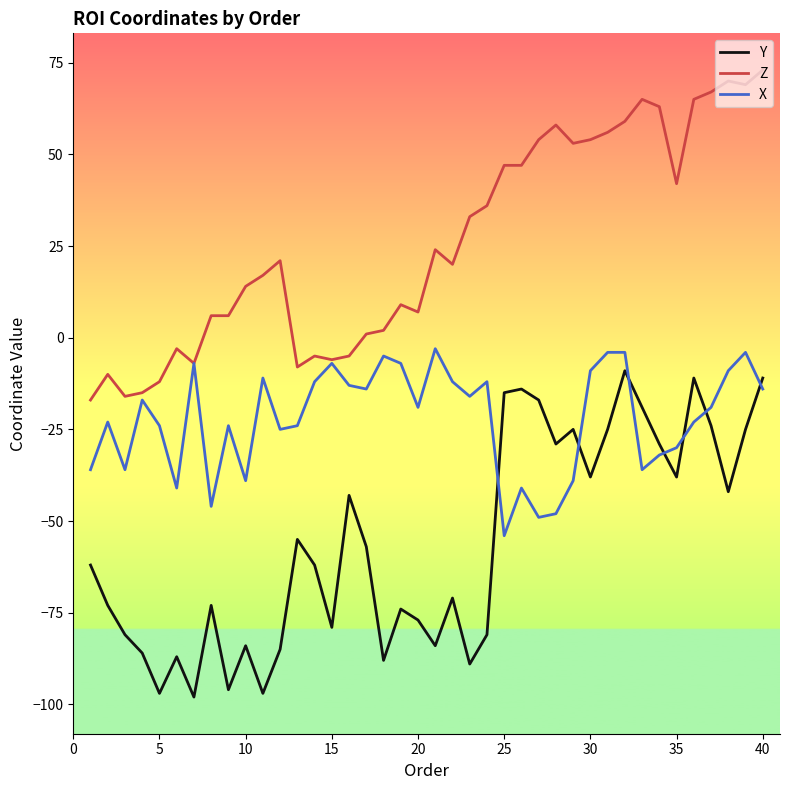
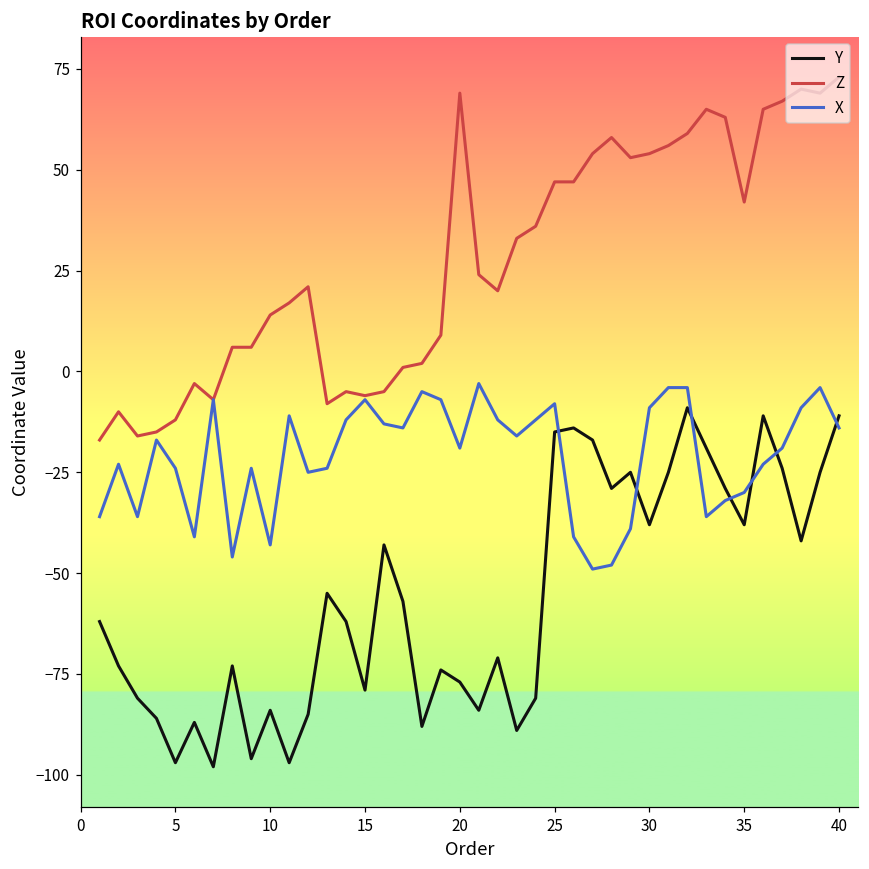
  {
    "Y": {
      "5": -97,
      "10": -84,
      "15": -79,
      "20": -77,
      "25": -15,
      "30": -38,
      "35": -38,
      "40": -11
    },
    "Z": {
      "5": -12,
      "10": 14,
      "15": -6,
-     "20": 7,
+     "20": 69,
      "25": 47,
      "30": 54,
      "35": 42
    },
    "X": {
      "5": -24,
-     "10": -39,
+     "10": -43,
      "15": -7,
      "20": -19,
-     "25": -54,
+     "25": -8,
      "30": -9,
      "35": -30,
      "40": -14
    }
  }
